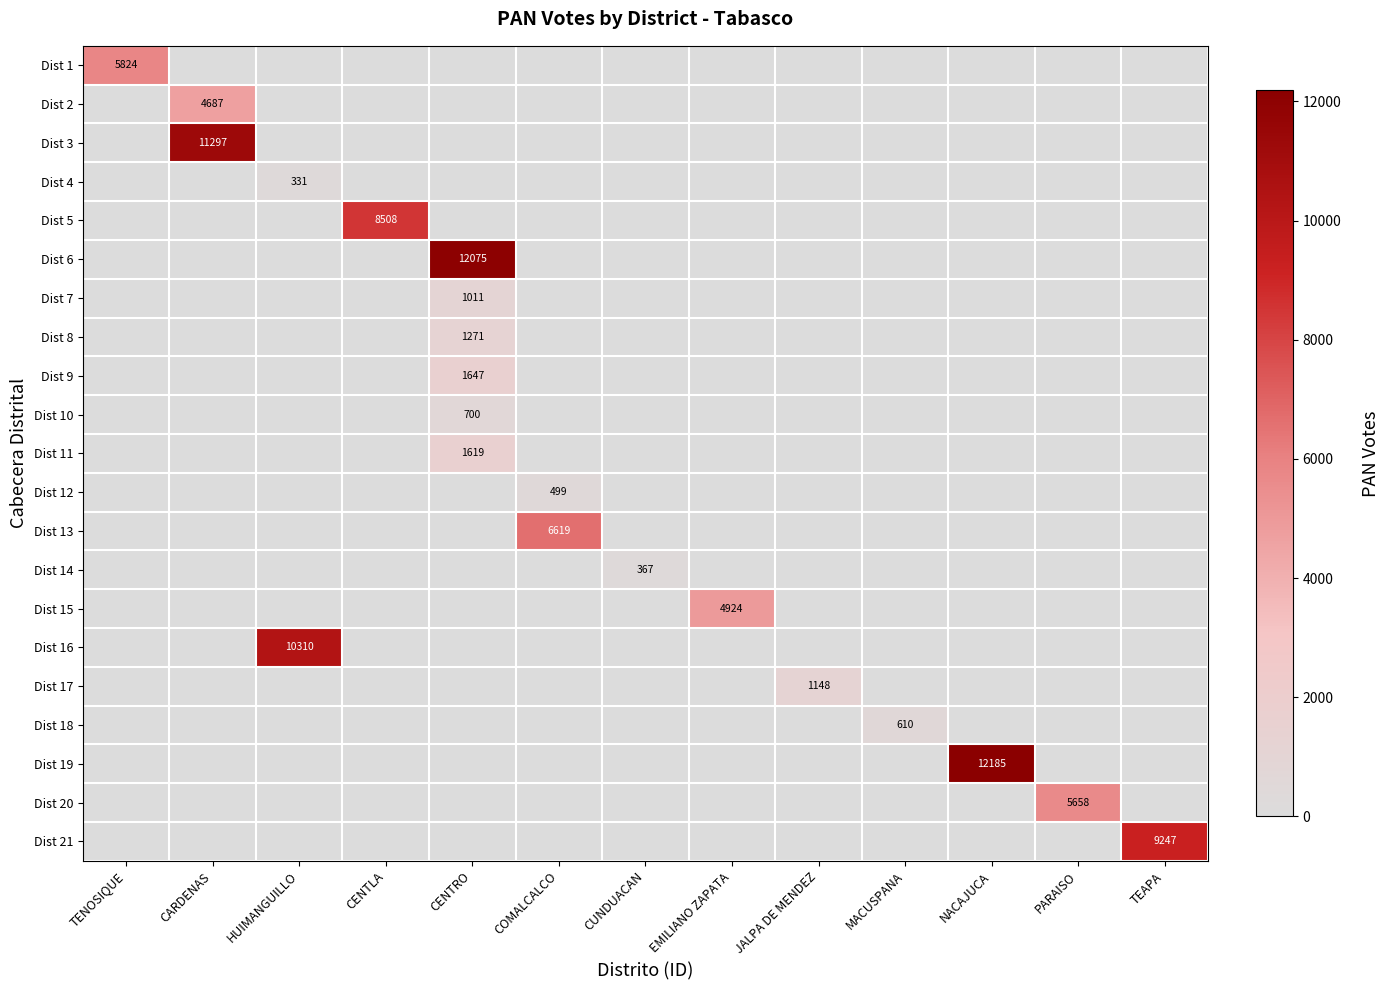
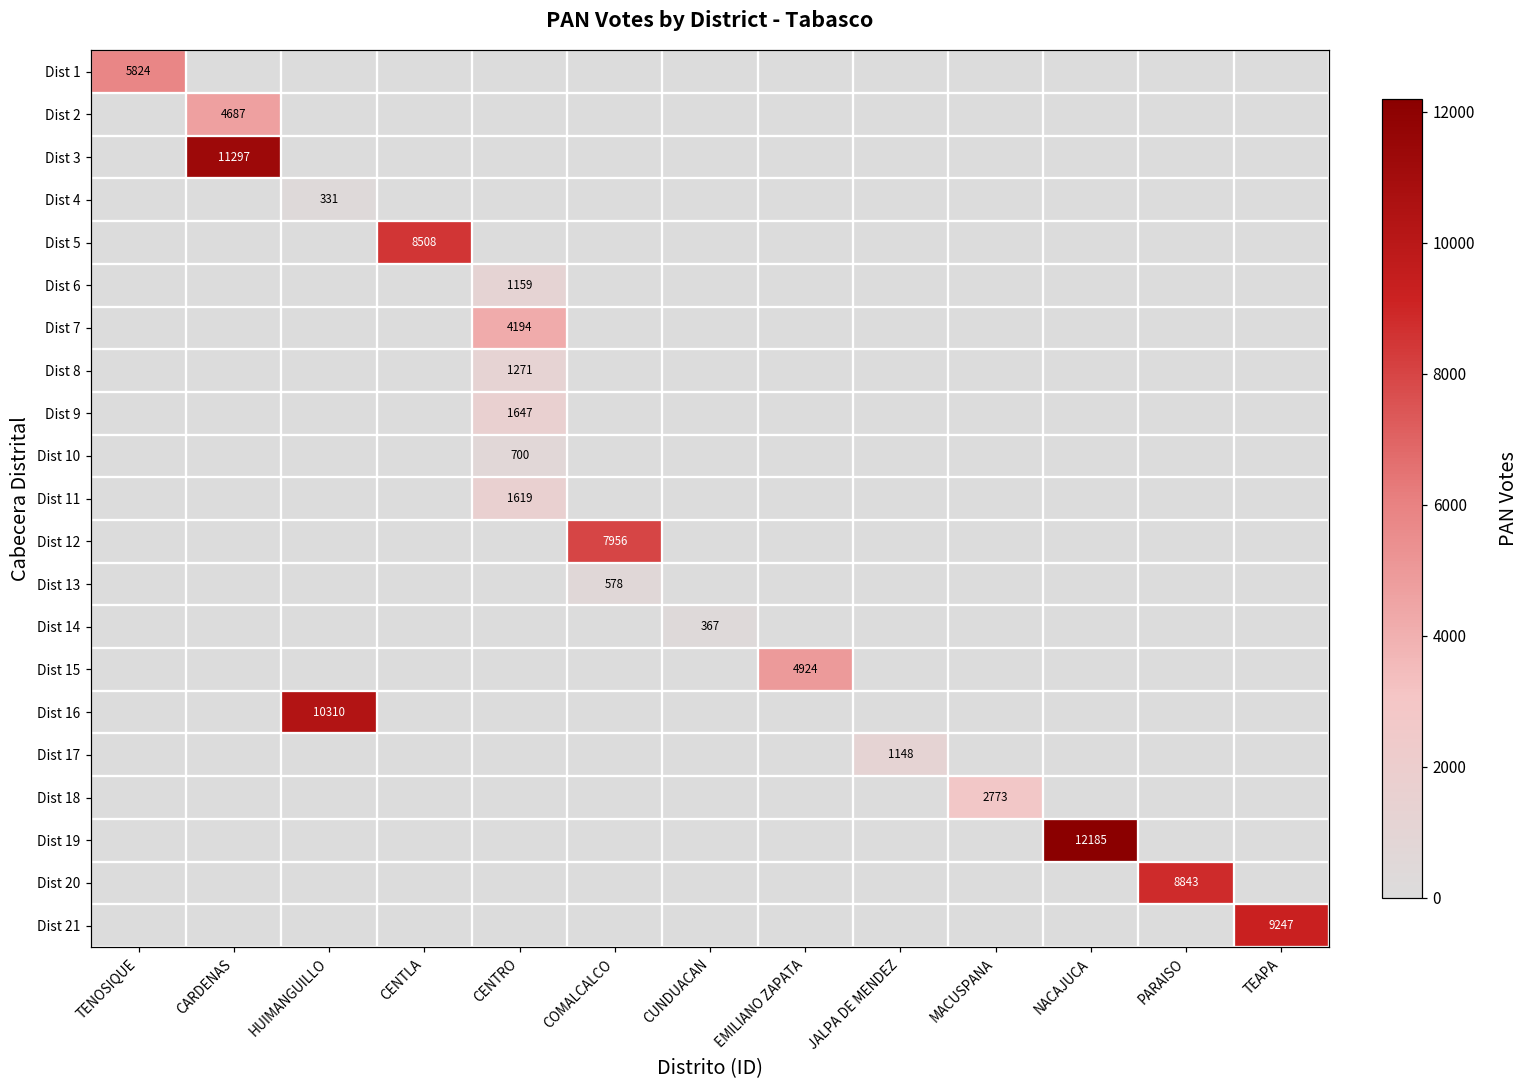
  {
    "Dist 1": {
      "TENOSIQUE": 5824
    },
    "Dist 2": {
      "CARDENAS": 4687
    },
    "Dist 3": {
      "CARDENAS": 11297
    },
    "Dist 4": {
      "HUIMANGUILLO": 331
    },
    "Dist 5": {
      "CENTLA": 8508
    },
    "Dist 6": {
-     "CENTRO": 12075
+     "CENTRO": 1159
    },
    "Dist 7": {
-     "CENTRO": 1011
+     "CENTRO": 4194
    },
    "Dist 8": {
      "CENTRO": 1271
    },
    "Dist 9": {
      "CENTRO": 1647
    },
    "Dist 10": {
      "CENTRO": 700
    },
    "Dist 11": {
      "CENTRO": 1619
    },
    "Dist 12": {
-     "COMALCALCO": 499
+     "COMALCALCO": 7956
    },
    "Dist 13": {
-     "COMALCALCO": 6619
+     "COMALCALCO": 578
    },
    "Dist 14": {
      "CUNDUACAN": 367
    },
    "Dist 15": {
      "EMILIANO ZAPATA": 4924
    },
    "Dist 16": {
      "HUIMANGUILLO": 10310
    },
    "Dist 17": {
      "JALPA DE MENDEZ": 1148
    },
    "Dist 18": {
-     "MACUSPANA": 610
+     "MACUSPANA": 2773
    },
    "Dist 19": {
      "NACAJUCA": 12185
    },
    "Dist 20": {
-     "PARAISO": 5658
+     "PARAISO": 8843
    },
    "Dist 21": {
      "TEAPA": 9247
    }
  }
